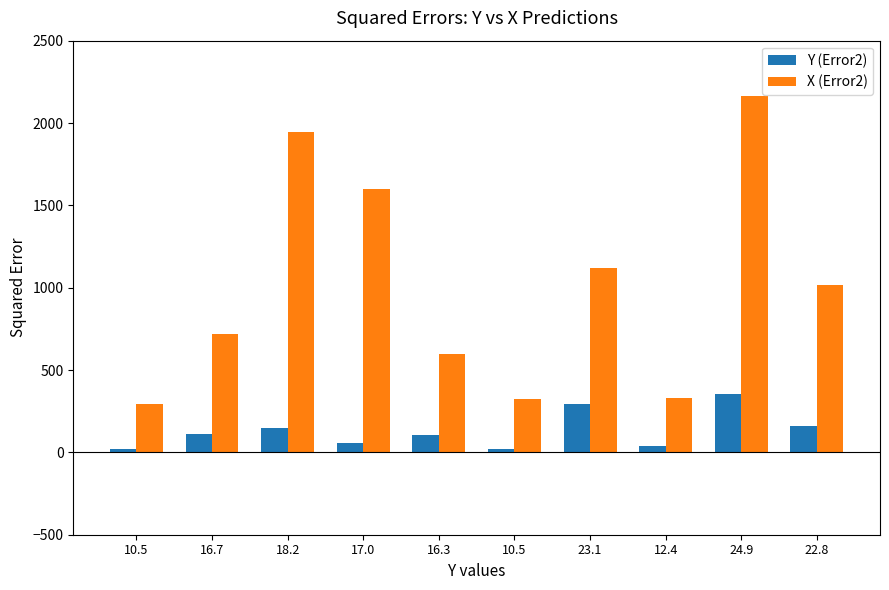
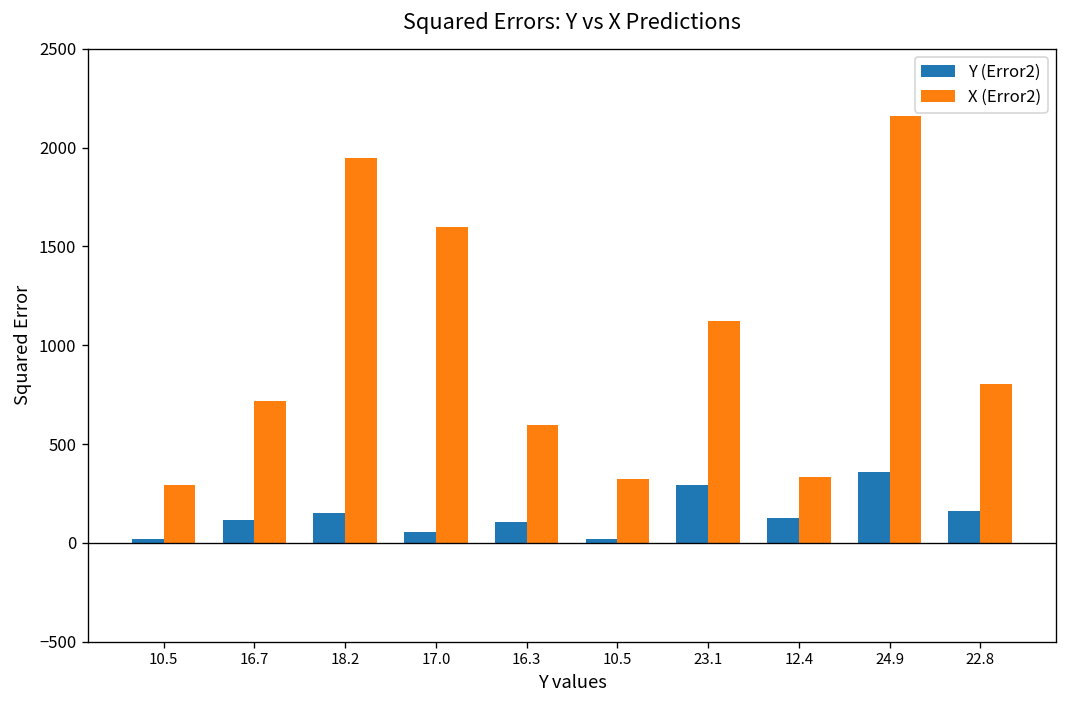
  {
    "Y (Error2)": {
      "16.7": 110,
      "18.2": 150,
      "17.0": 60,
      "16.3": 110,
      "23.1": 290,
-     "12.4": 40,
+     "12.4": 130,
      "24.9": 360,
      "22.8": 160
    },
    "X (Error2)": {
      "16.7": 720,
      "18.2": 1950,
      "17.0": 1600,
      "16.3": 600,
      "23.1": 1120,
      "12.4": 330,
      "24.9": 2160,
-     "22.8": 1020
+     "22.8": 800
    }
  }
